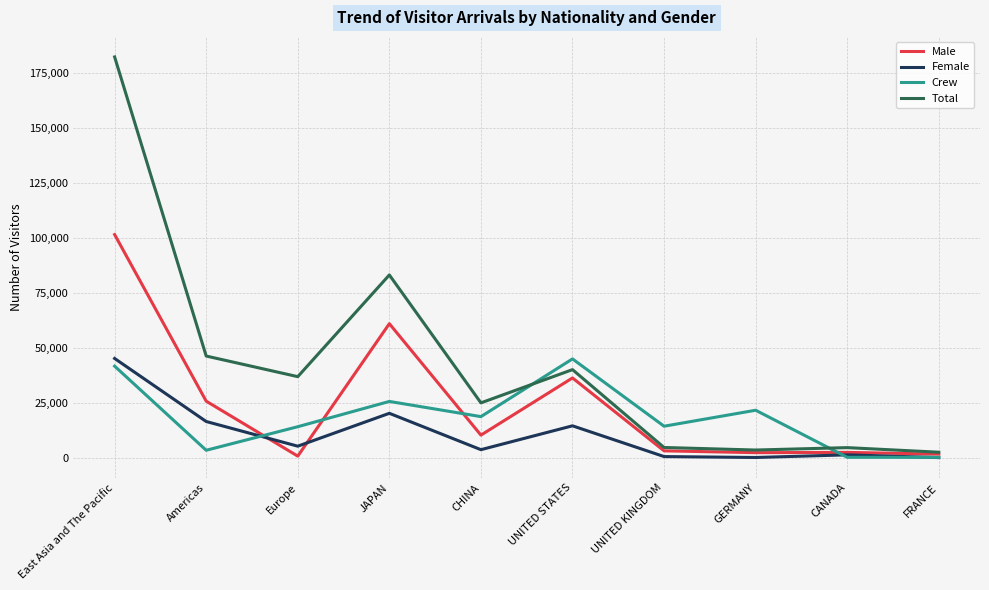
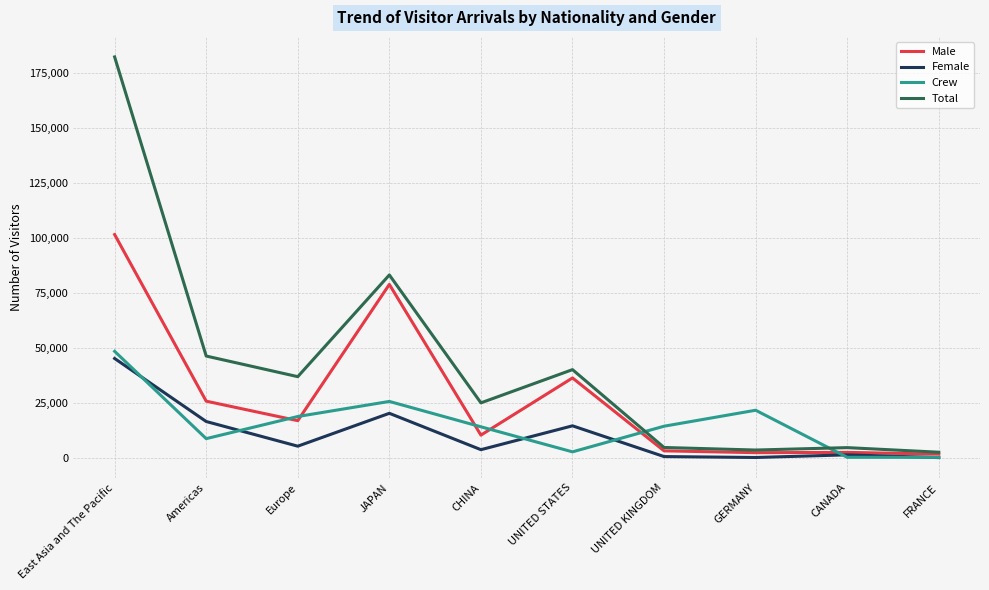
  {
    "Male": {
      "East Asia and The Pacific": "102,000",
      "Americas": "26,000",
-     "Europe": "1,000",
-     "JAPAN": "61,000",
+     "Europe": "17,000",
+     "JAPAN": "79,000",
      "CHINA": "11,000",
      "UNITED STATES": "37,000",
      "UNITED KINGDOM": "3,000",
      "GERMANY": "3,000"
    },
    "Crew": {
-     "East Asia and The Pacific": "42,000",
-     "Americas": "4,000",
-     "Europe": "14,000",
+     "East Asia and The Pacific": "49,000",
+     "Americas": "9,000",
+     "Europe": "19,000",
      "JAPAN": "26,000",
-     "CHINA": "19,000",
-     "UNITED STATES": "45,000",
+     "CHINA": "14,000",
+     "UNITED STATES": "3,000",
      "UNITED KINGDOM": "15,000",
      "GERMANY": "22,000"
    }
  }
